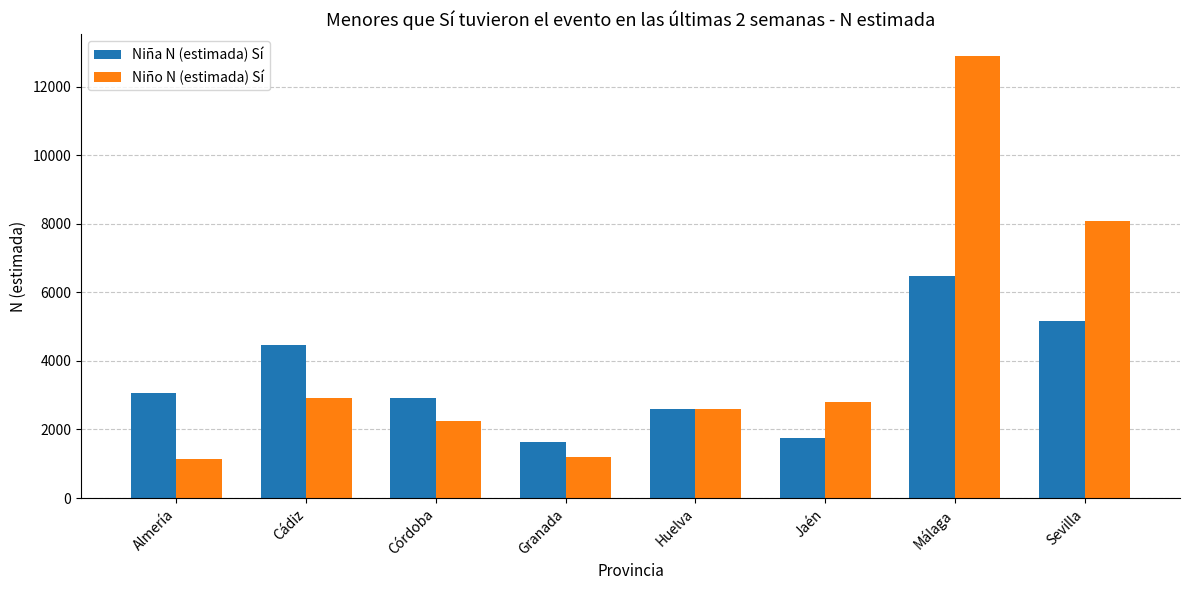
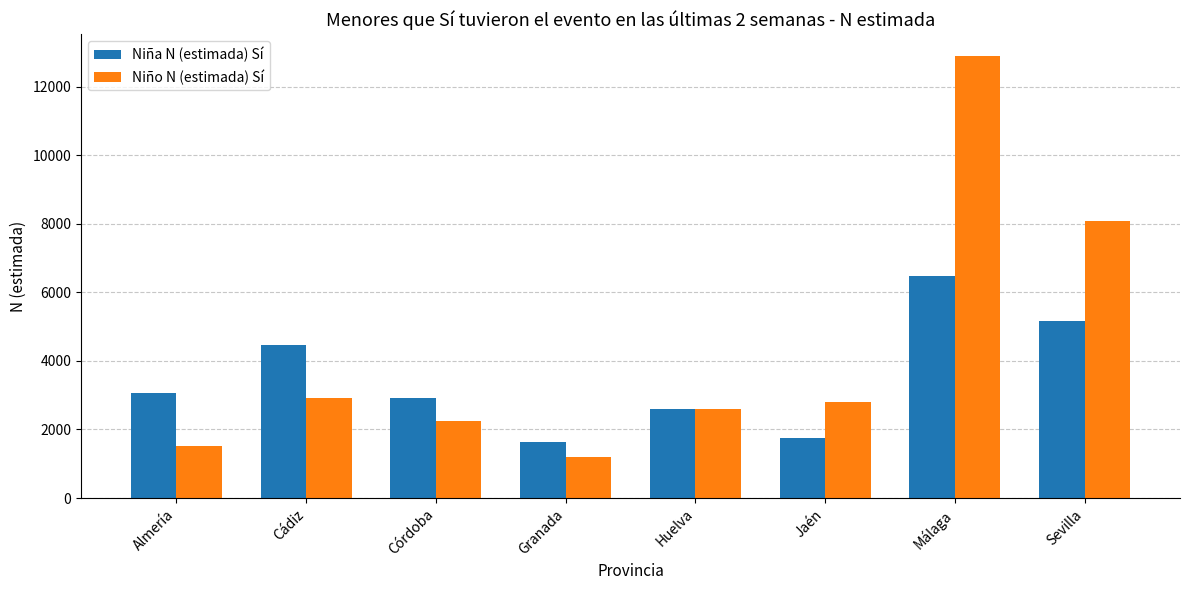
  {
    "Niña N (estimada) Sí": {
      "Almería": 3100,
      "Cádiz": 4500,
      "Córdoba": 2900,
      "Granada": 1600,
      "Huelva": 2600,
      "Jaén": 1700,
      "Málaga": 6500,
      "Sevilla": 5200
    },
    "Niño N (estimada) Sí": {
-     "Almería": 1100,
+     "Almería": 1500,
      "Cádiz": 2900,
      "Córdoba": 2200,
      "Granada": 1200,
      "Huelva": 2600,
      "Jaén": 2800,
      "Málaga": 12900,
      "Sevilla": 8100
    }
  }
